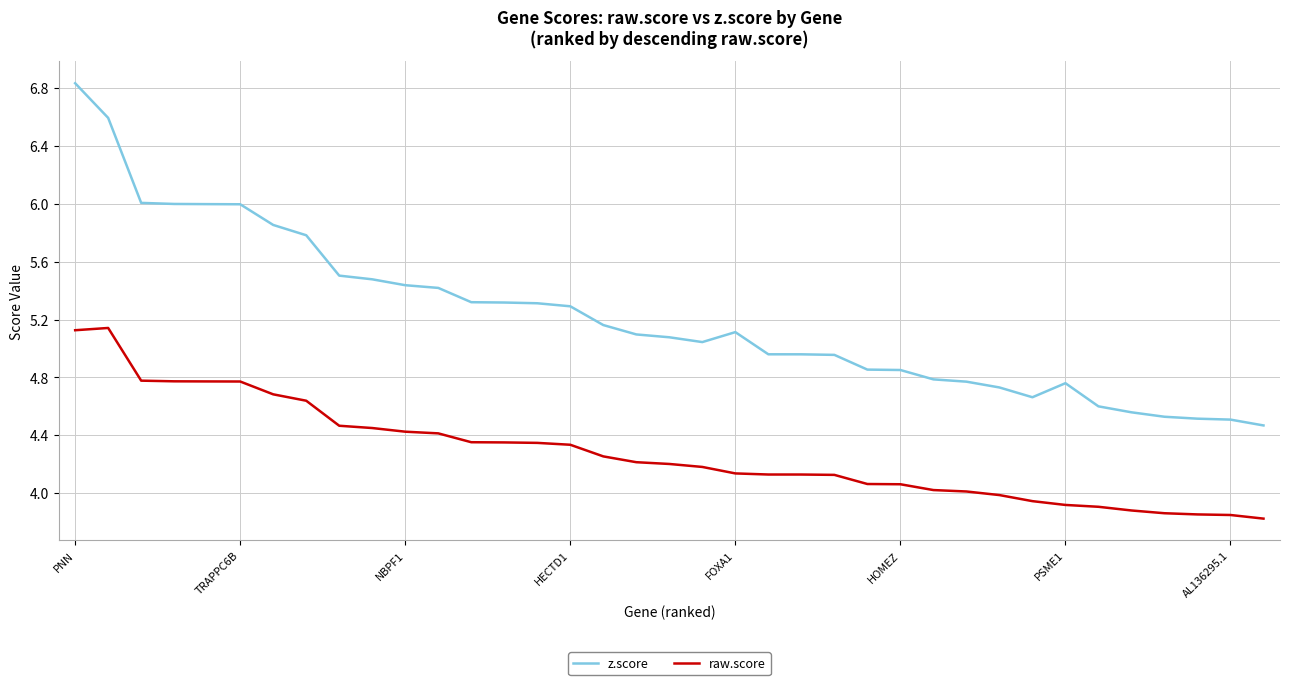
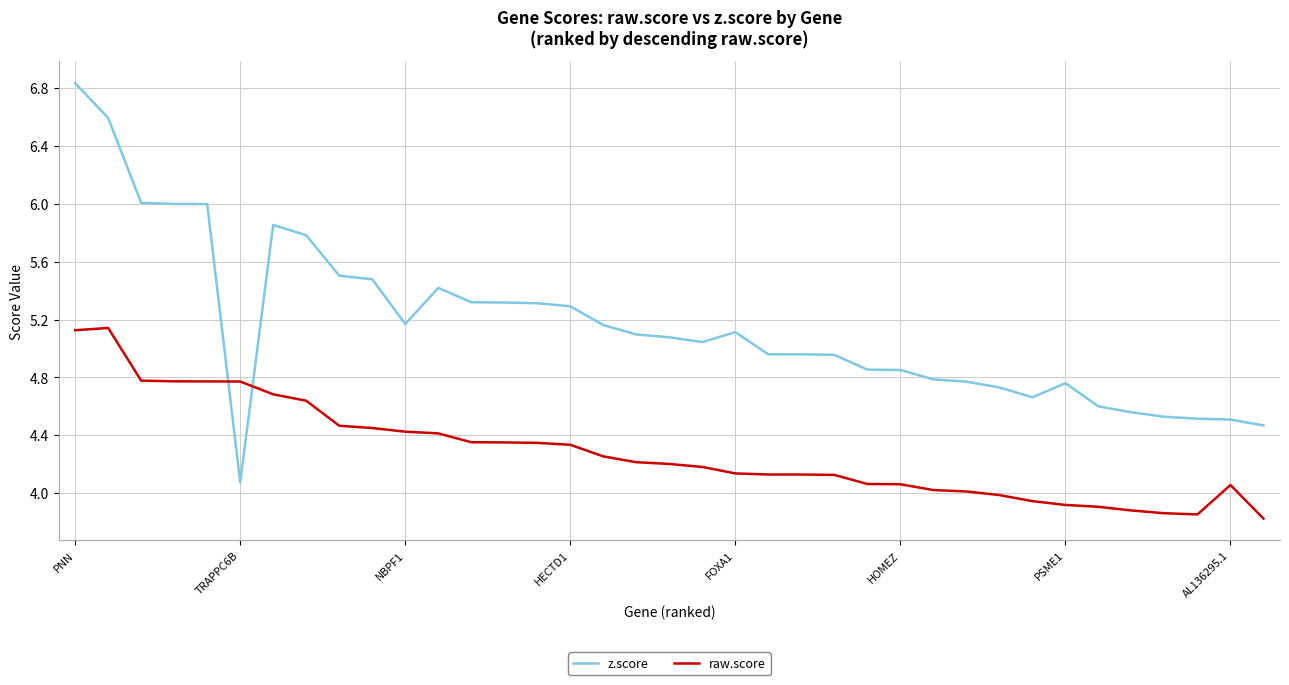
  {
    "z.score": {
      "PNN": 6.83,
-     "TRAPPC6B": 6.00,
-     "NBPF1": 5.44,
+     "TRAPPC6B": 4.07,
+     "NBPF1": 5.17,
      "HECTD1": 5.29,
      "FOXA1": 5.11,
      "HOMEZ": 4.85,
      "PSME1": 4.76,
      "AL136295.1": 4.51
    },
    "raw.score": {
      "PNN": 5.13,
      "TRAPPC6B": 4.77,
      "NBPF1": 4.43,
      "HECTD1": 4.33,
      "FOXA1": 4.14,
      "HOMEZ": 4.06,
      "PSME1": 3.92,
-     "AL136295.1": 3.85
+     "AL136295.1": 4.06
    }
  }
